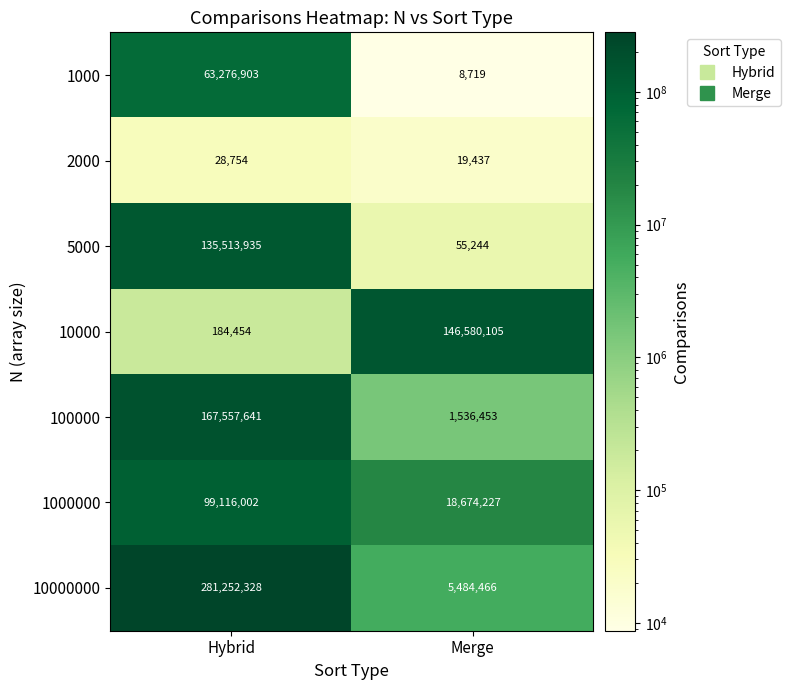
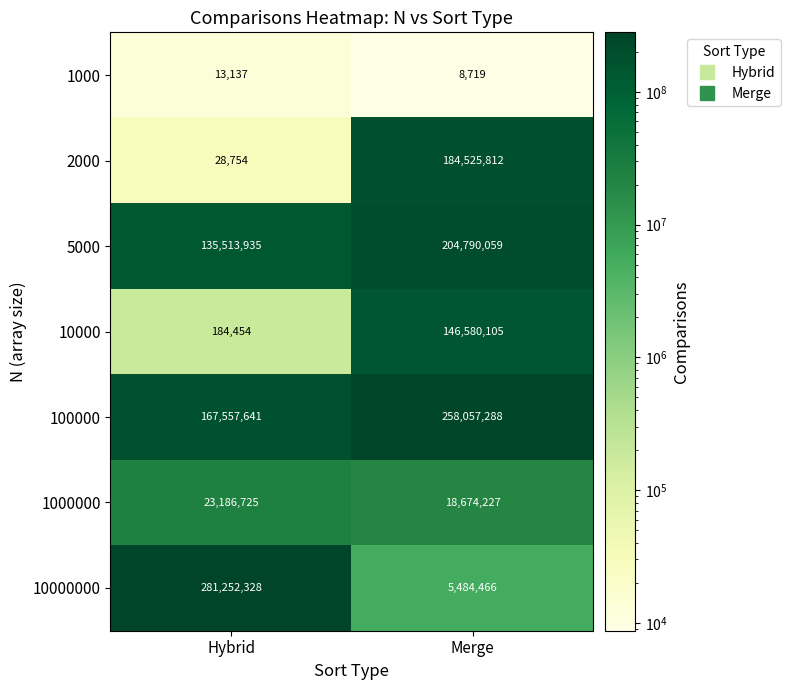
  {
    "1000": {
-     "Hybrid": "63,276,903",
+     "Hybrid": "13,137",
      "Merge": "8,719"
    },
    "2000": {
      "Hybrid": "28,754",
-     "Merge": "19,437"
+     "Merge": "184,525,812"
    },
    "5000": {
      "Hybrid": "135,513,935",
-     "Merge": "55,244"
+     "Merge": "204,790,059"
    },
    "10000": {
      "Hybrid": "184,454",
      "Merge": "146,580,105"
    },
    "100000": {
      "Hybrid": "167,557,641",
-     "Merge": "1,536,453"
+     "Merge": "258,057,288"
    },
    "1000000": {
-     "Hybrid": "99,116,002",
+     "Hybrid": "23,186,725",
      "Merge": "18,674,227"
    },
    "10000000": {
      "Hybrid": "281,252,328",
      "Merge": "5,484,466"
    }
  }
